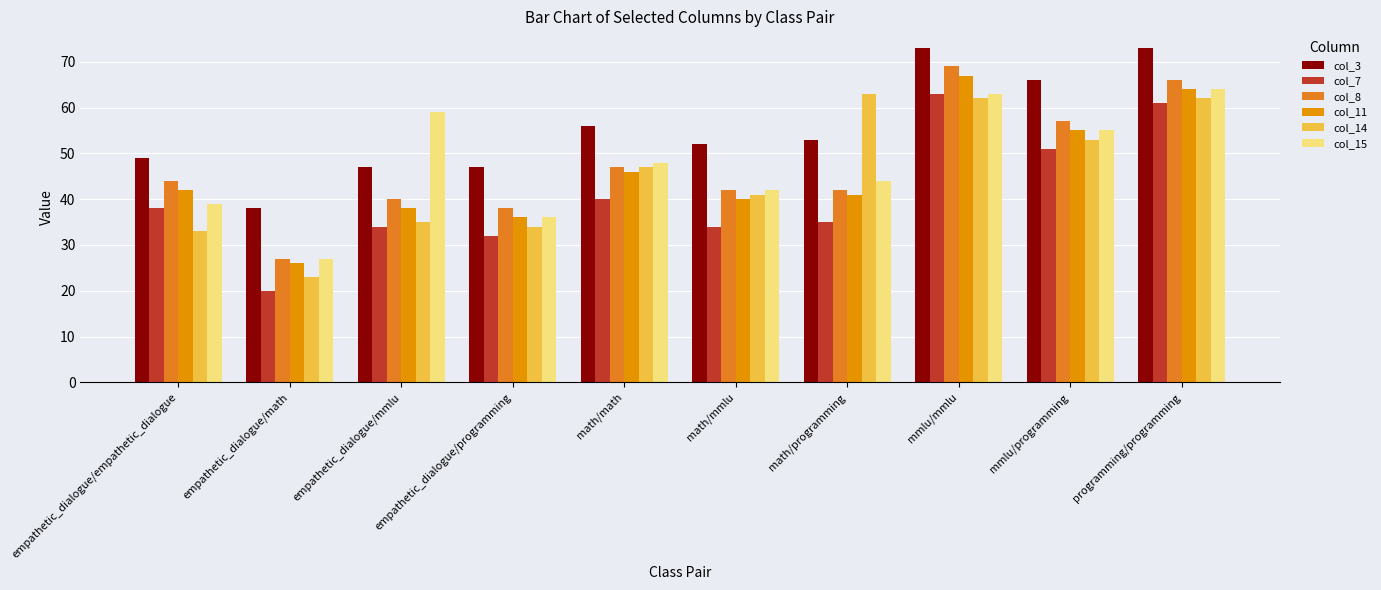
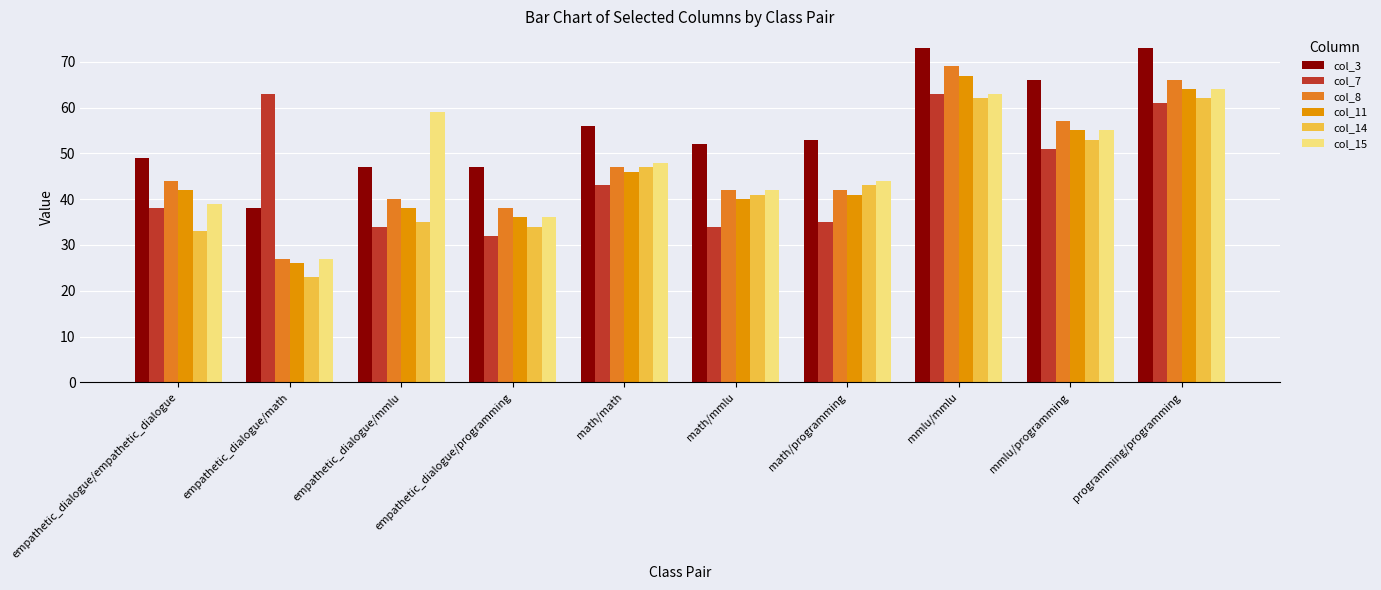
  {
    "col_3": {
      "empathetic_dialogue/empathetic_dialogue": 49,
      "empathetic_dialogue/math": 38,
      "empathetic_dialogue/mmlu": 47,
      "empathetic_dialogue/programming": 47,
      "math/math": 56,
      "math/mmlu": 52,
      "math/programming": 53,
      "mmlu/mmlu": 73,
      "mmlu/programming": 66,
      "programming/programming": 73
    },
    "col_7": {
      "empathetic_dialogue/empathetic_dialogue": 38,
-     "empathetic_dialogue/math": 20,
+     "empathetic_dialogue/math": 63,
      "empathetic_dialogue/mmlu": 34,
      "empathetic_dialogue/programming": 32,
-     "math/math": 40,
+     "math/math": 43,
      "math/mmlu": 34,
      "math/programming": 35,
      "mmlu/mmlu": 63,
      "mmlu/programming": 51,
      "programming/programming": 61
    },
    "col_14": {
      "empathetic_dialogue/empathetic_dialogue": 33,
      "empathetic_dialogue/math": 23,
      "empathetic_dialogue/mmlu": 35,
      "empathetic_dialogue/programming": 34,
      "math/math": 47,
      "math/mmlu": 41,
-     "math/programming": 63,
+     "math/programming": 43,
      "mmlu/mmlu": 62,
      "mmlu/programming": 53,
      "programming/programming": 62
    },
    "col_15": {
      "empathetic_dialogue/empathetic_dialogue": 39,
      "empathetic_dialogue/math": 27,
      "empathetic_dialogue/mmlu": 59,
      "empathetic_dialogue/programming": 36,
      "math/math": 48,
      "math/mmlu": 42,
      "math/programming": 44,
      "mmlu/mmlu": 63,
      "mmlu/programming": 55,
      "programming/programming": 64
    }
  }
